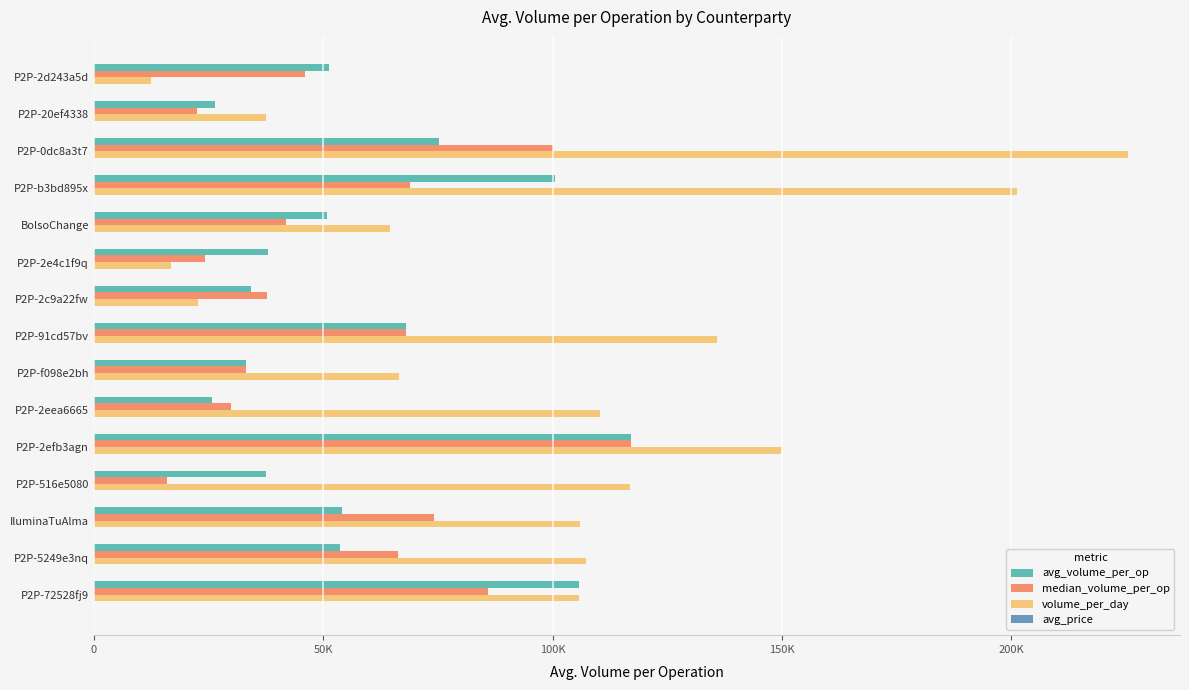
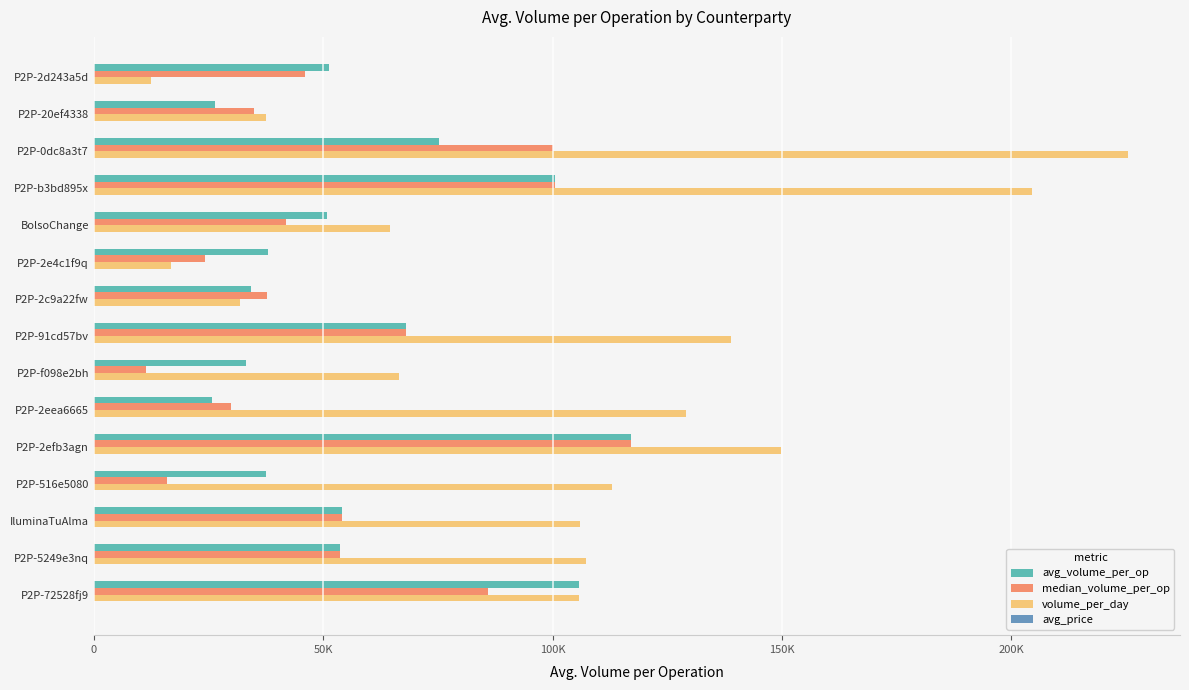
  {
    "median_volume_per_op": {
      "P2P-2d243a5d": 46000,
-     "P2P-20ef4338": 22000,
+     "P2P-20ef4338": 35000,
      "P2P-0dc8a3t7": 100000,
-     "P2P-b3bd895x": 69000,
+     "P2P-b3bd895x": 101000,
      "BolsoChange": 42000,
      "P2P-2e4c1f9q": 24000,
      "P2P-2c9a22fw": 38000,
      "P2P-91cd57bv": 68000,
-     "P2P-f098e2bh": 33000,
+     "P2P-f098e2bh": 11000,
      "P2P-2eea6665": 30000,
      "P2P-2efb3agn": 117000,
      "P2P-516e5080": 16000,
-     "IluminaTuAlma": 74000,
-     "P2P-5249e3nq": 66000,
+     "IluminaTuAlma": 54000,
+     "P2P-5249e3nq": 54000,
      "P2P-72528fj9": 86000
    },
    "volume_per_day": {
      "P2P-2d243a5d": 12000,
      "P2P-20ef4338": 38000,
      "P2P-0dc8a3t7": 226000,
-     "P2P-b3bd895x": 201000,
+     "P2P-b3bd895x": 205000,
      "BolsoChange": 65000,
      "P2P-2e4c1f9q": 17000,
-     "P2P-2c9a22fw": 23000,
-     "P2P-91cd57bv": 136000,
+     "P2P-2c9a22fw": 32000,
+     "P2P-91cd57bv": 139000,
      "P2P-f098e2bh": 67000,
-     "P2P-2eea6665": 110000,
+     "P2P-2eea6665": 129000,
      "P2P-2efb3agn": 150000,
-     "P2P-516e5080": 117000,
+     "P2P-516e5080": 113000,
      "IluminaTuAlma": 106000,
      "P2P-5249e3nq": 107000,
      "P2P-72528fj9": 106000
    }
  }
